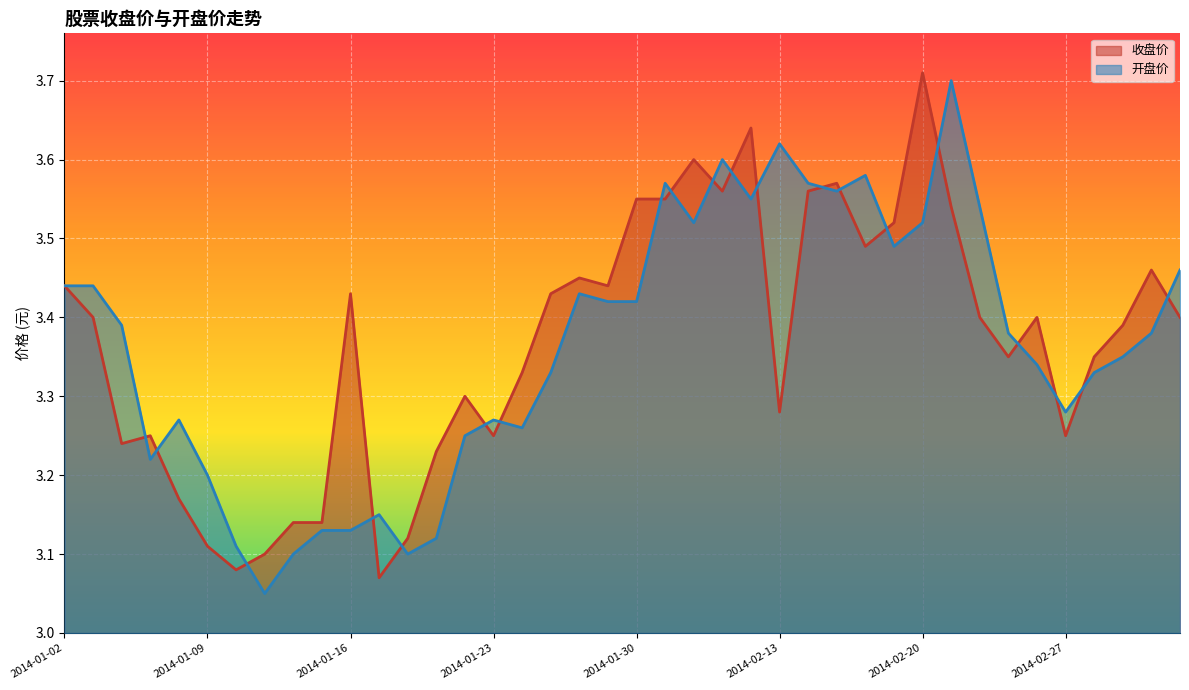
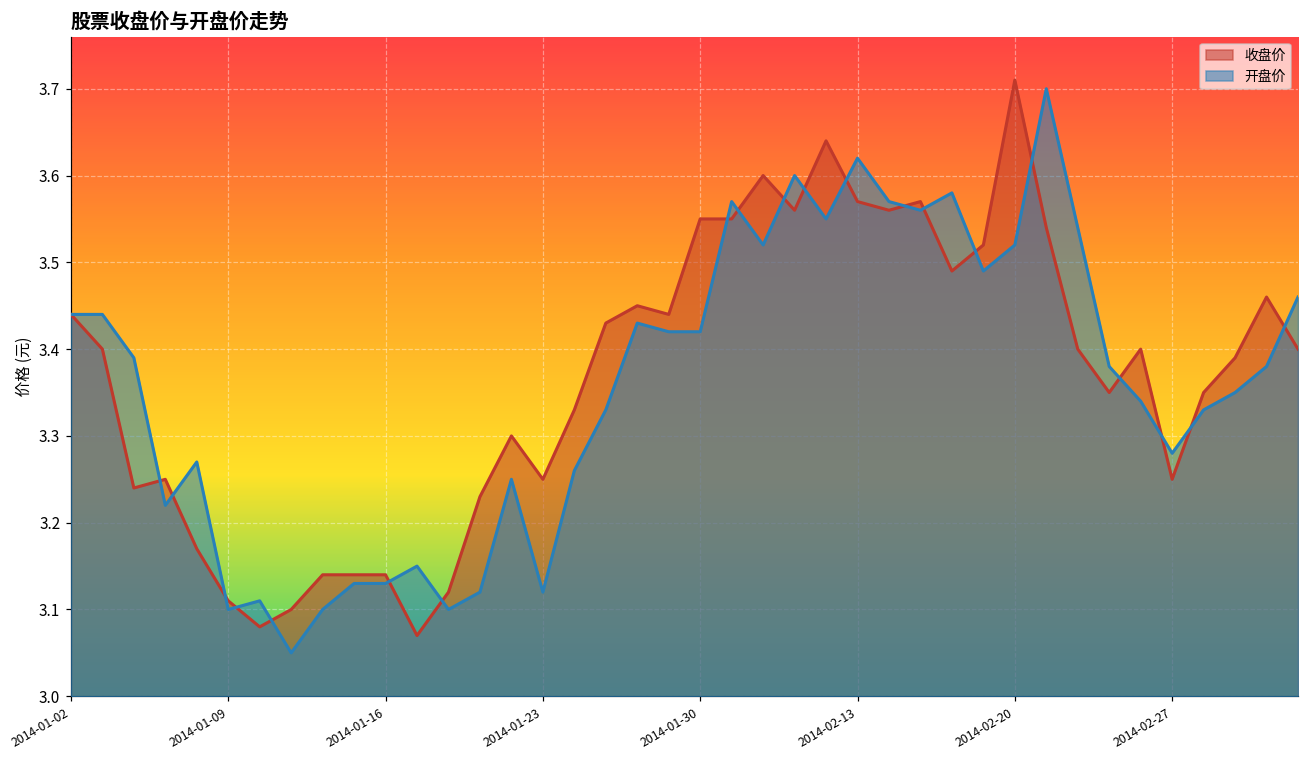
  {
    "收盘价": {
      "2014-01-09": 3.11,
-     "2014-01-16": 3.43,
+     "2014-01-16": 3.14,
      "2014-01-23": 3.25,
      "2014-01-30": 3.55,
-     "2014-02-13": 3.28,
+     "2014-02-13": 3.57,
      "2014-02-20": 3.71,
      "2014-02-27": 3.25
    },
    "开盘价": {
-     "2014-01-09": 3.2,
+     "2014-01-09": 3.1,
      "2014-01-16": 3.13,
-     "2014-01-23": 3.27,
+     "2014-01-23": 3.12,
      "2014-01-30": 3.42,
      "2014-02-13": 3.62,
      "2014-02-20": 3.52,
      "2014-02-27": 3.28
    }
  }
